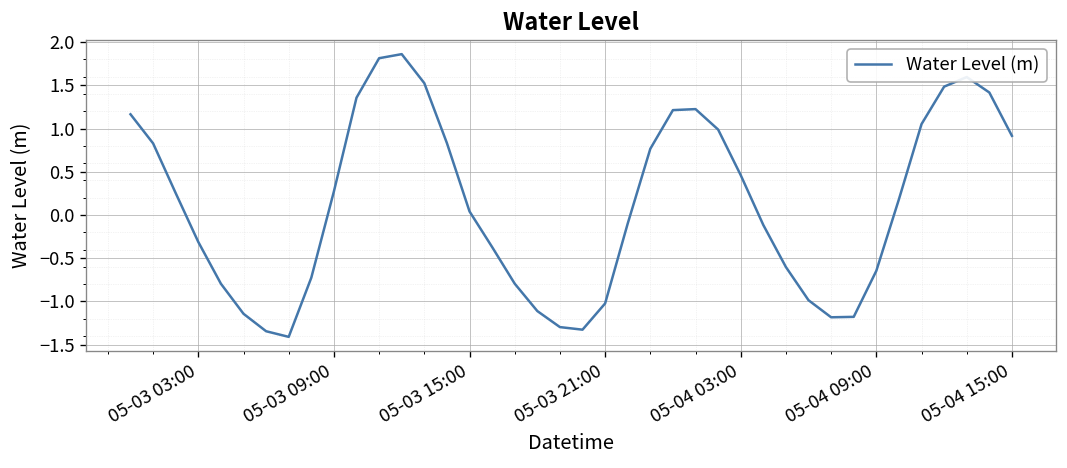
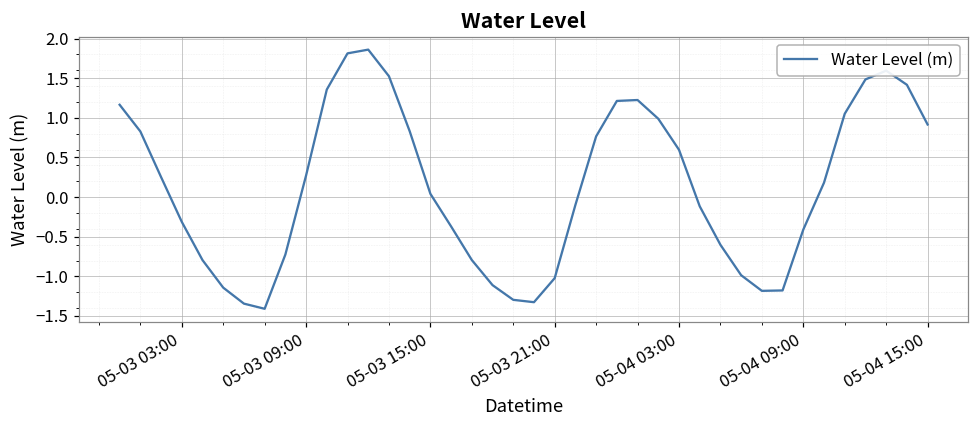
  {
    "05-03 03:00": -0.3,
    "05-03 09:00": 0.3,
    "05-03 15:00": 0.0,
    "05-03 21:00": -1.0,
-   "05-04 03:00": 0.5,
-   "05-04 09:00": -0.6,
+   "05-04 03:00": 0.6,
+   "05-04 09:00": -0.4,
    "05-04 15:00": 0.9
  }
